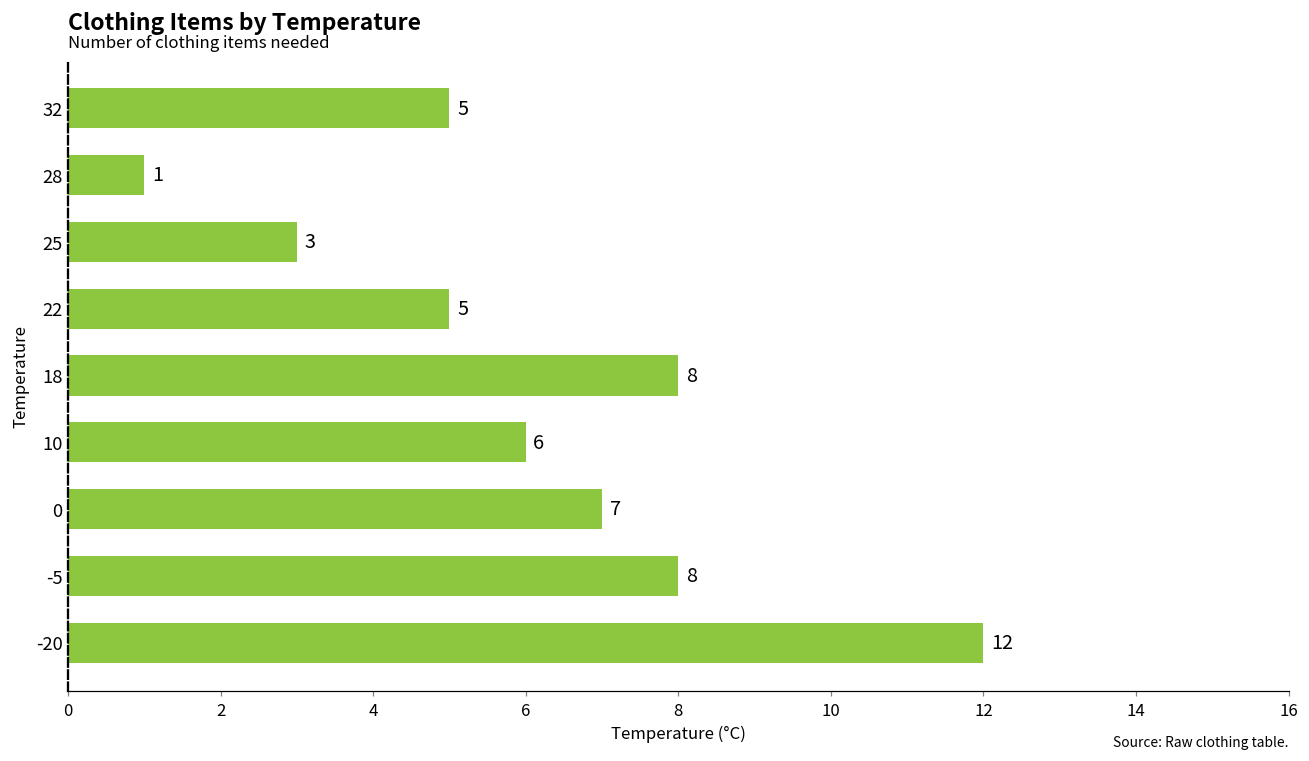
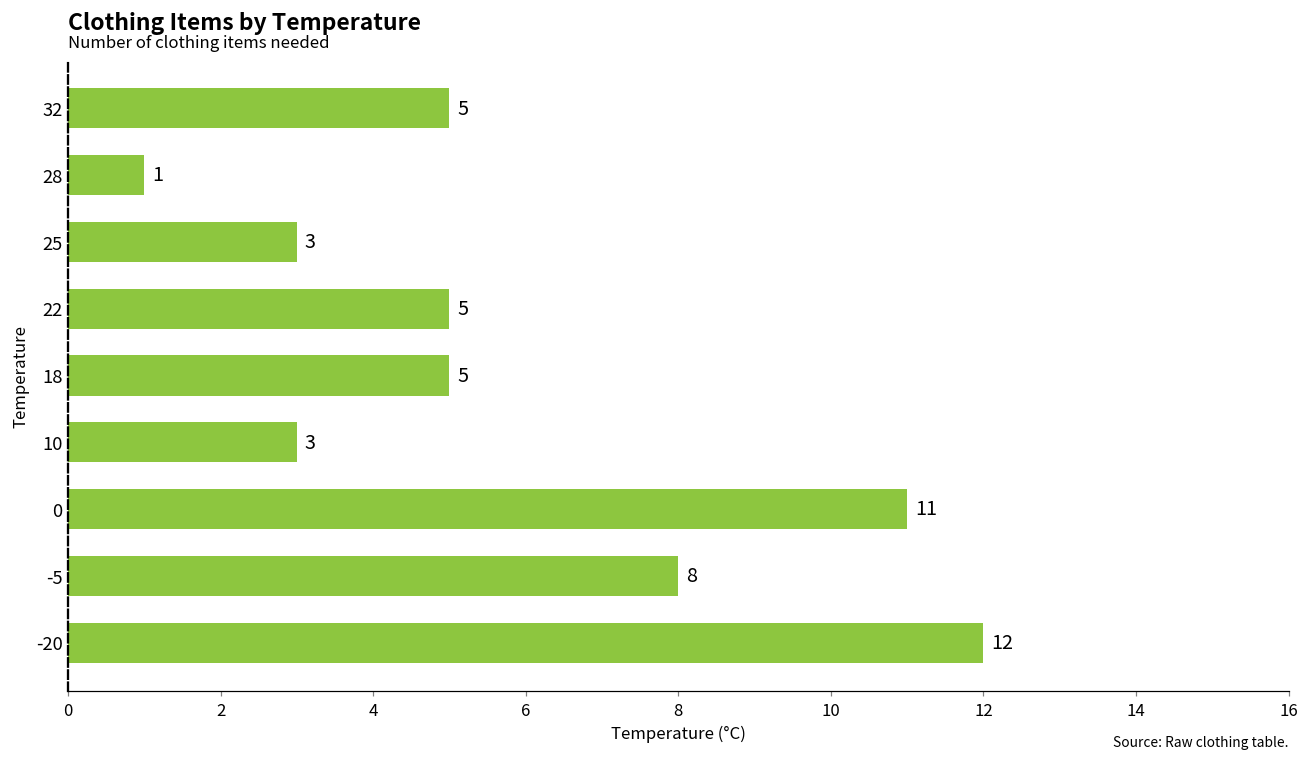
  {
    "32": 5,
    "28": 1,
    "25": 3,
    "22": 5,
-   "18": 8,
-   "10": 6,
-   "0": 7,
+   "18": 5,
+   "10": 3,
+   "0": 11,
    "-5": 8,
    "-20": 12
  }
